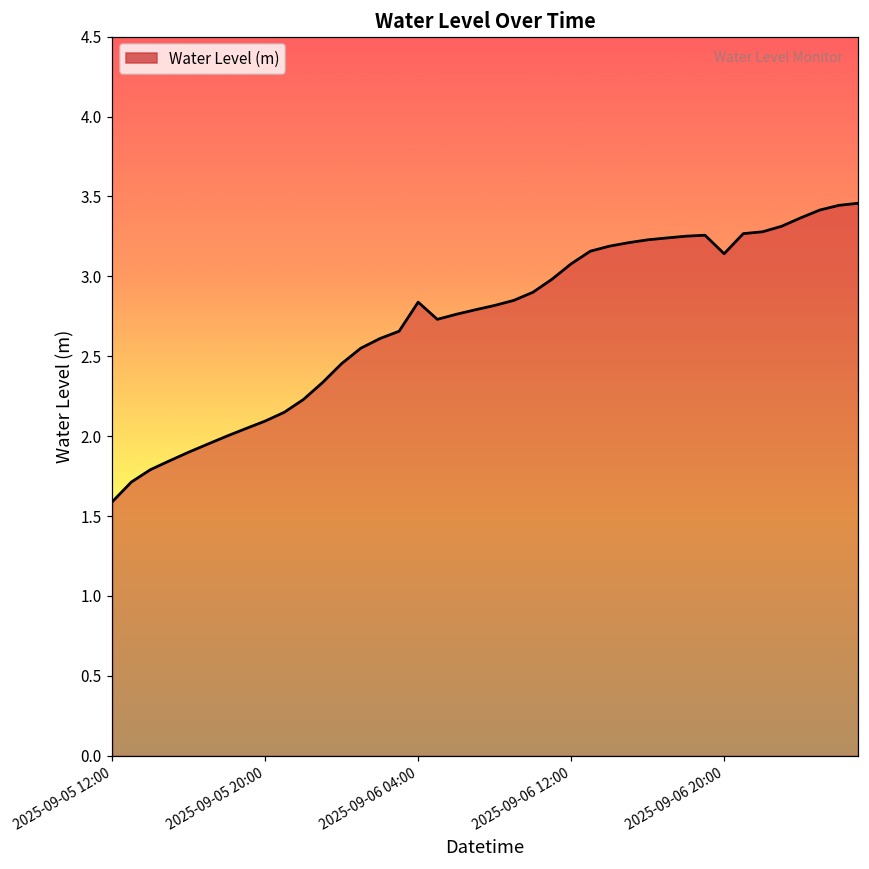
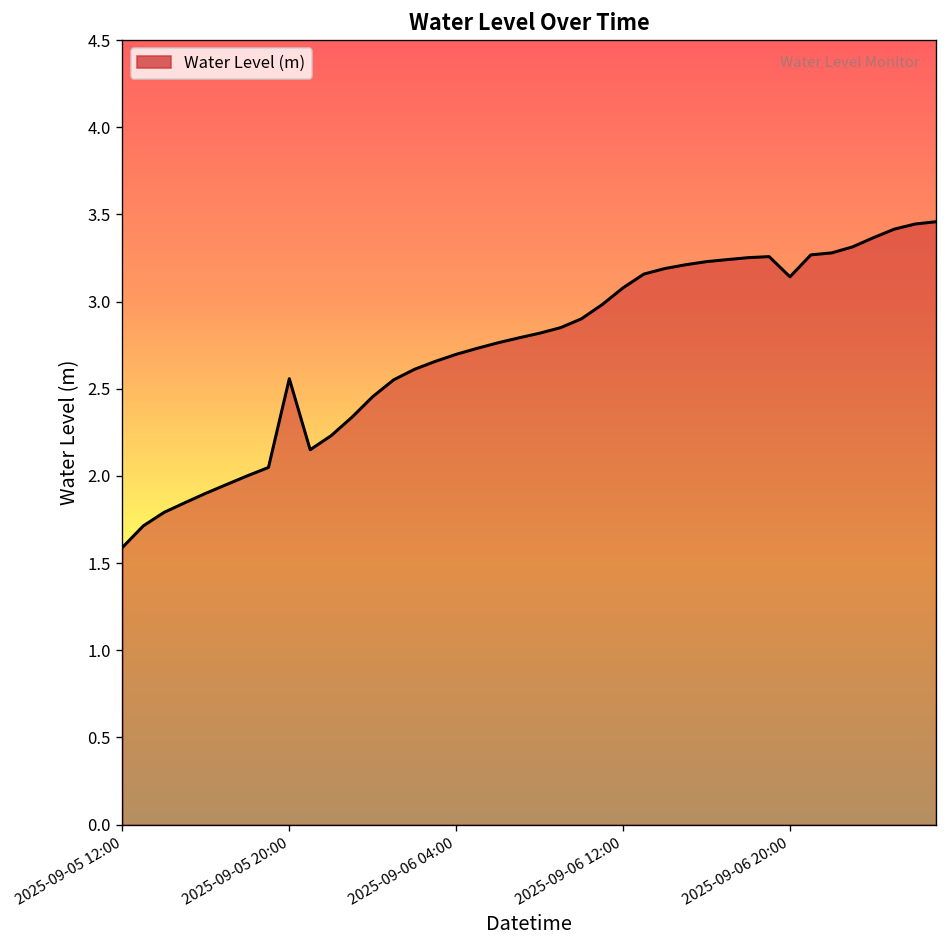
  {
    "2025-09-05 12:00": 1.59,
-   "2025-09-05 20:00": 2.09,
-   "2025-09-06 04:00": 2.84,
+   "2025-09-05 20:00": 2.56,
+   "2025-09-06 04:00": 2.70,
    "2025-09-06 12:00": 3.08,
    "2025-09-06 20:00": 3.14
  }
